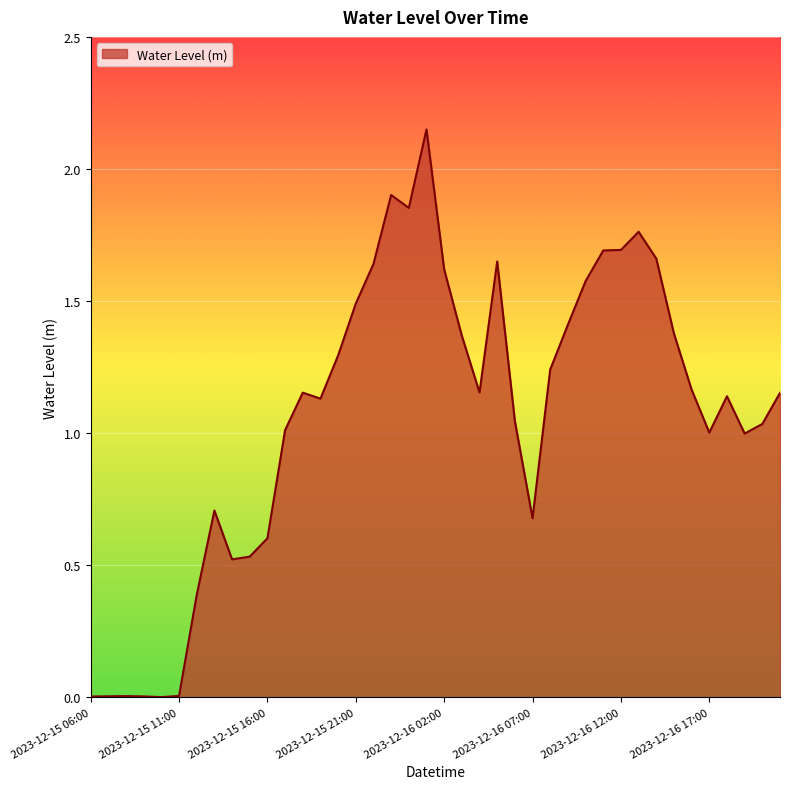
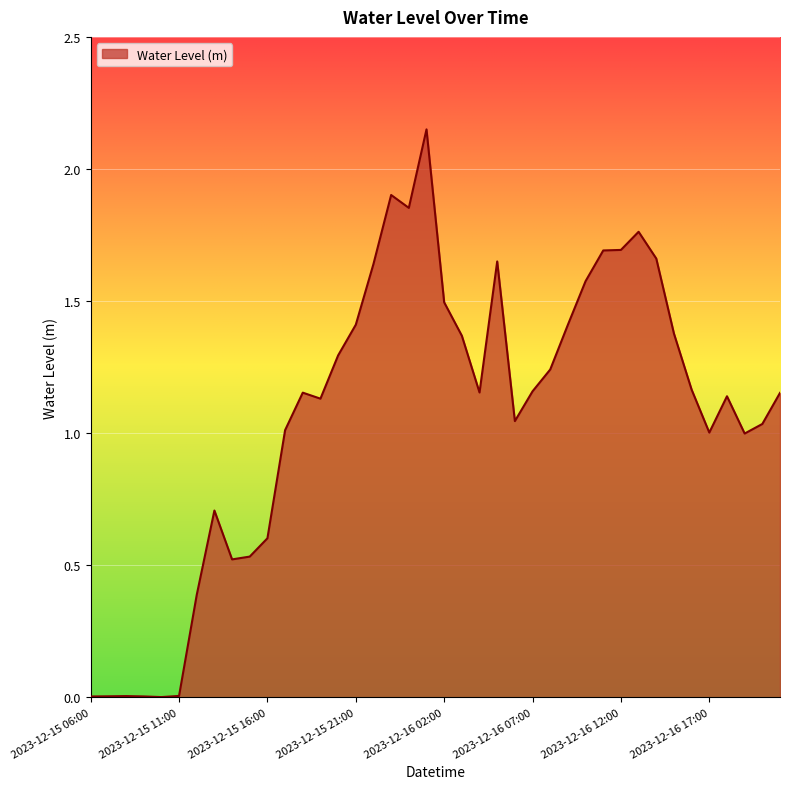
  {
    "2023-12-15 06:00": 0.00,
    "2023-12-15 11:00": 0.01,
    "2023-12-15 16:00": 0.60,
-   "2023-12-15 21:00": 1.49,
-   "2023-12-16 02:00": 1.62,
-   "2023-12-16 07:00": 0.68,
+   "2023-12-15 21:00": 1.41,
+   "2023-12-16 02:00": 1.50,
+   "2023-12-16 07:00": 1.16,
    "2023-12-16 12:00": 1.69,
    "2023-12-16 17:00": 1.00
  }
